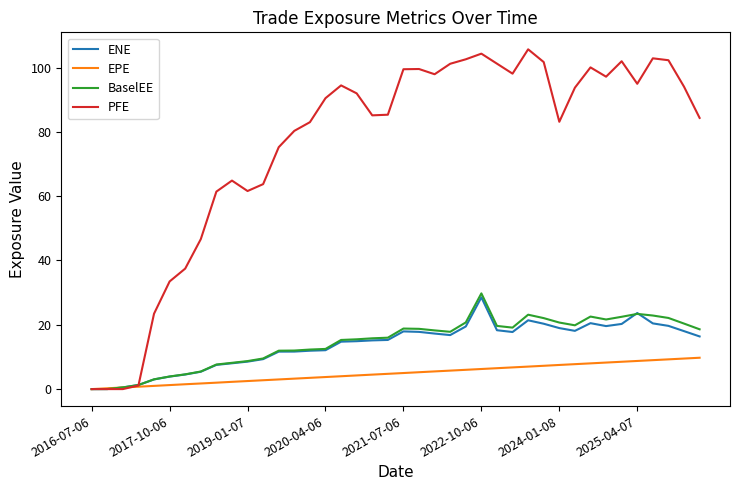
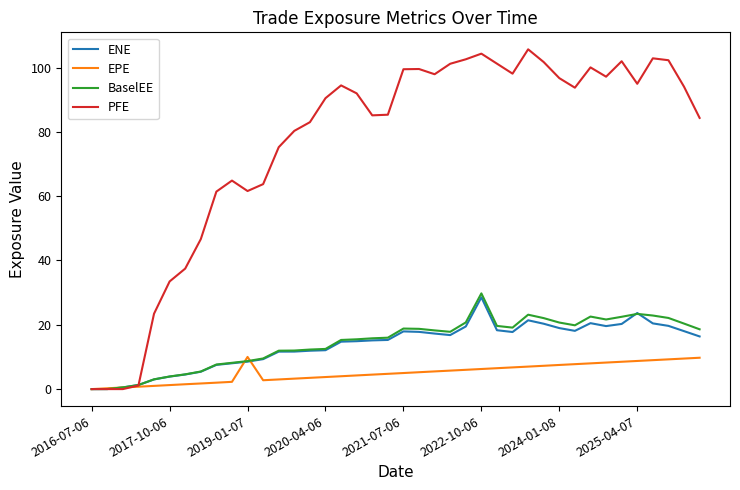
  {
    "ENE": {
      "2021-07-06": 18,
      "2022-10-06": 29,
      "2024-01-08": 19
    },
    "EPE": {
      "2017-10-06": 1,
-     "2019-01-07": 3,
+     "2019-01-07": 10,
      "2020-04-06": 4,
      "2021-07-06": 5,
      "2022-10-06": 6,
      "2024-01-08": 8,
      "2025-04-07": 9
    },
    "BaselEE": {
      "2021-07-06": 19,
      "2022-10-06": 30,
      "2024-01-08": 21
    },
    "PFE": {
      "2017-10-06": 33,
      "2019-01-07": 62,
      "2020-04-06": 90,
      "2021-07-06": 99,
      "2022-10-06": 104,
-     "2024-01-08": 83,
+     "2024-01-08": 97,
      "2025-04-07": 95
    }
  }
